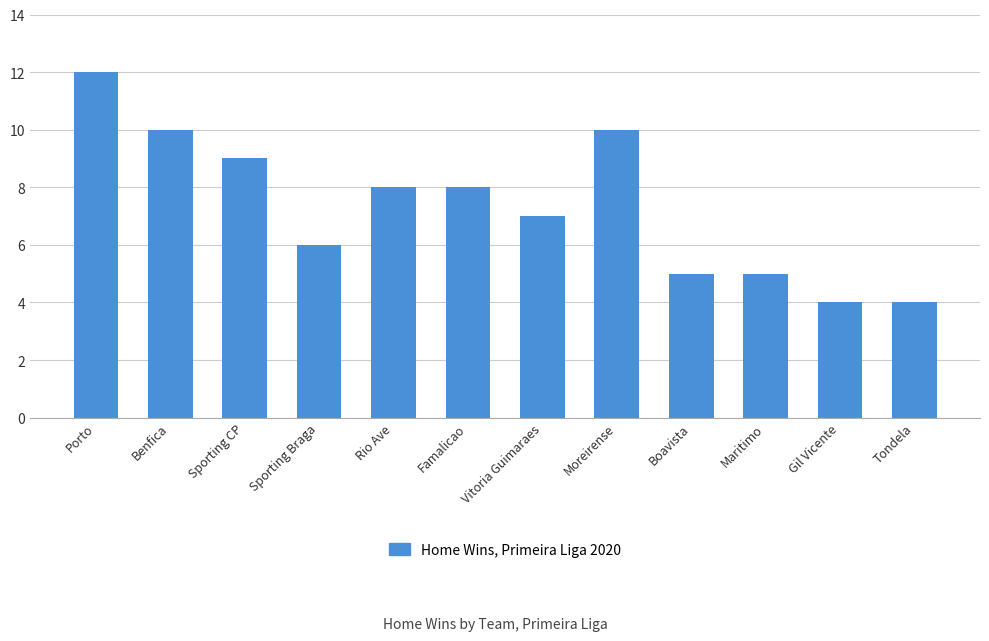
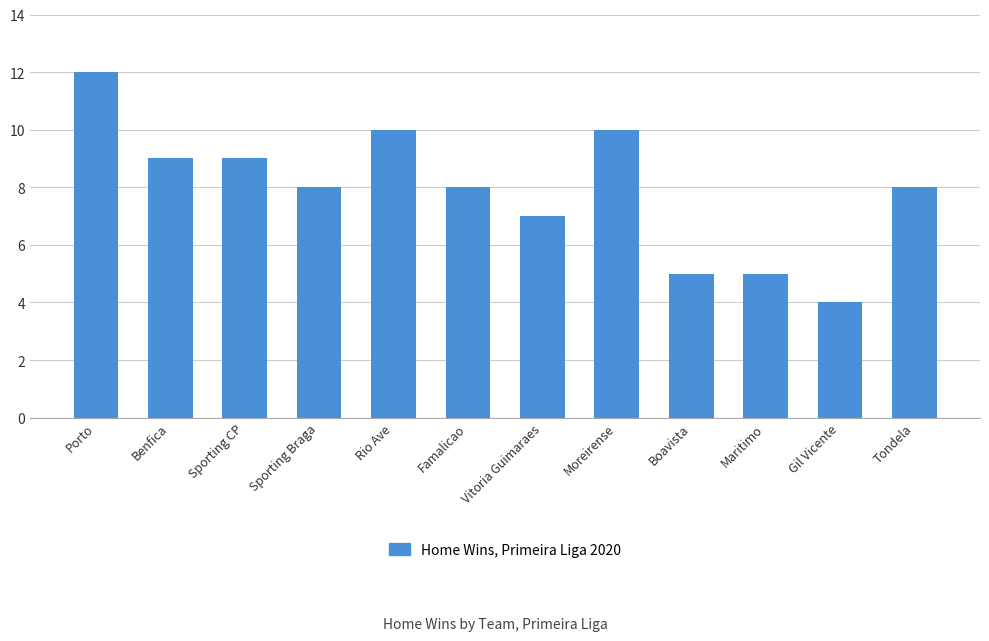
  {
    "Porto": 12,
-   "Benfica": 10,
+   "Benfica": 9,
    "Sporting CP": 9,
-   "Sporting Braga": 6,
-   "Rio Ave": 8,
+   "Sporting Braga": 8,
+   "Rio Ave": 10,
    "Famalicao": 8,
    "Vitoria Guimaraes": 7,
    "Moreirense": 10,
    "Boavista": 5,
    "Maritimo": 5,
    "Gil Vicente": 4,
-   "Tondela": 4
+   "Tondela": 8
  }
